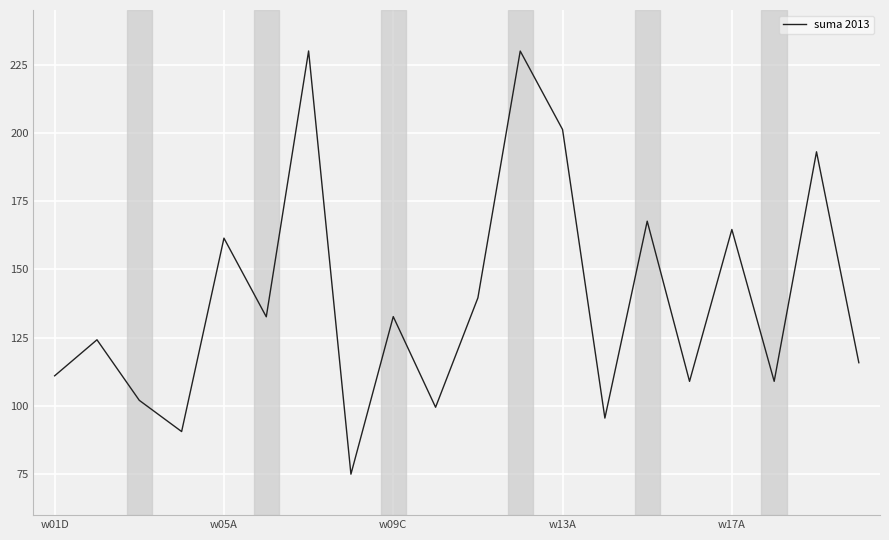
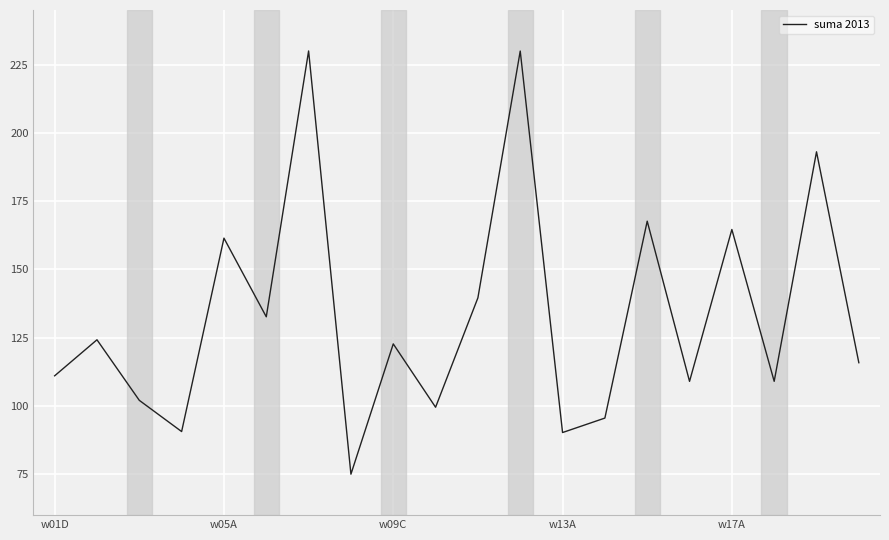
  {
    "w01D": 111,
    "w05A": 161,
-   "w09C": 133,
-   "w13A": 201,
+   "w09C": 123,
+   "w13A": 90,
    "w17A": 165
  }
